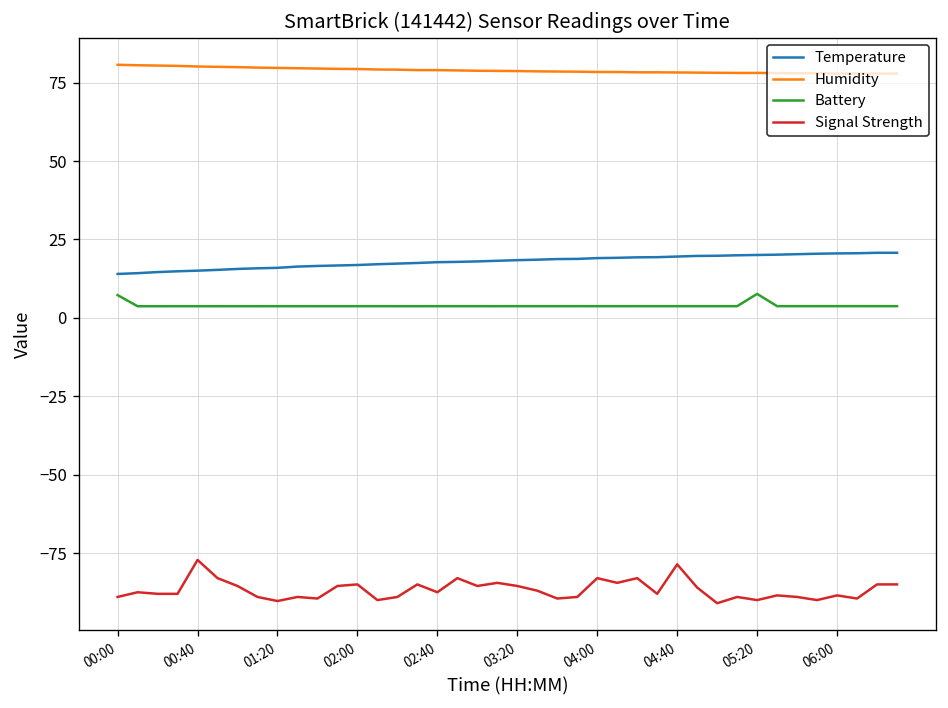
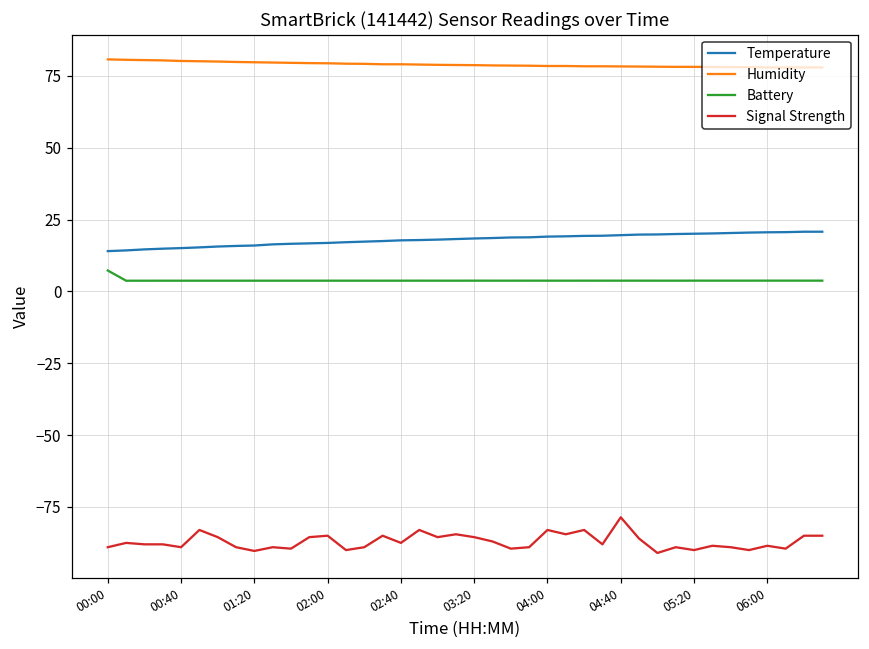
  {
    "Temperature": {
      "00:00": 14,
      "00:40": 15,
      "01:20": 16,
      "02:00": 17,
      "02:40": 18,
      "03:20": 18,
      "04:00": 19,
      "04:40": 20,
      "05:20": 20,
      "06:00": 21
    },
    "Humidity": {
      "00:00": 81,
      "00:40": 80,
      "01:20": 80,
      "02:00": 79,
      "02:40": 79,
      "03:20": 79,
      "04:00": 78,
      "04:40": 78,
      "05:20": 78
    },
    "Battery": {
      "00:00": 7,
      "00:40": 4,
      "01:20": 4,
      "02:00": 4,
      "02:40": 4,
      "03:20": 4,
      "04:00": 4,
      "04:40": 4,
-     "05:20": 8,
+     "05:20": 4,
      "06:00": 4
    },
    "Signal Strength": {
      "00:00": -89,
-     "00:40": -77,
+     "00:40": -89,
      "01:20": -90,
      "02:00": -85,
      "02:40": -88,
      "03:20": -86,
      "04:00": -83,
      "04:40": -79,
      "05:20": -90,
      "06:00": -89
    }
  }
